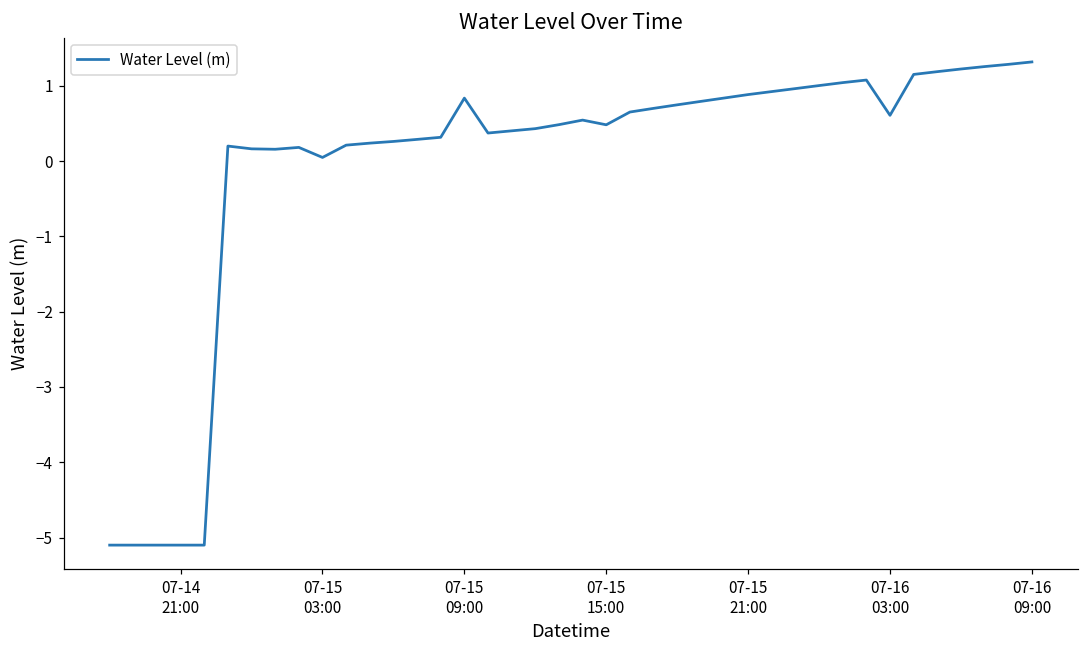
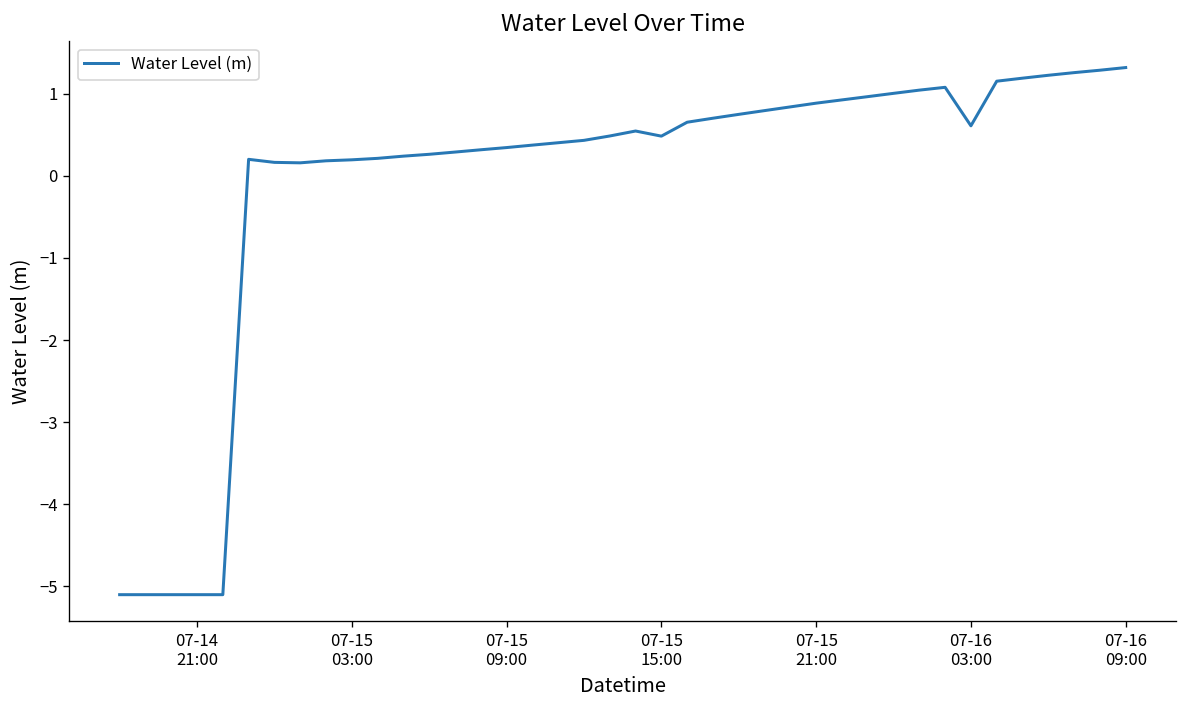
  {
    "07-14 21:00": -5.1,
-   "07-15 03:00": 0.0,
-   "07-15 09:00": 0.8,
+   "07-15 03:00": 0.2,
+   "07-15 09:00": 0.3,
    "07-15 15:00": 0.5,
    "07-15 21:00": 0.9,
    "07-16 03:00": 0.6,
    "07-16 09:00": 1.3
  }
